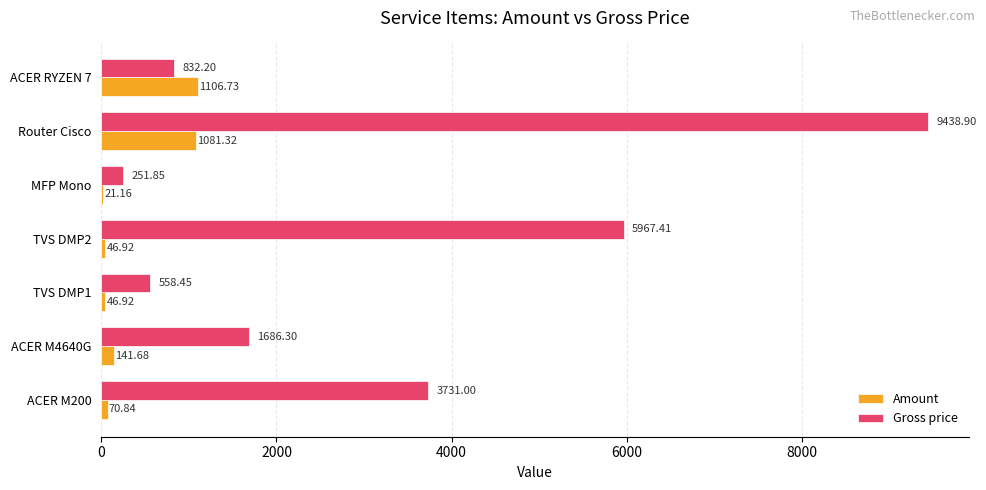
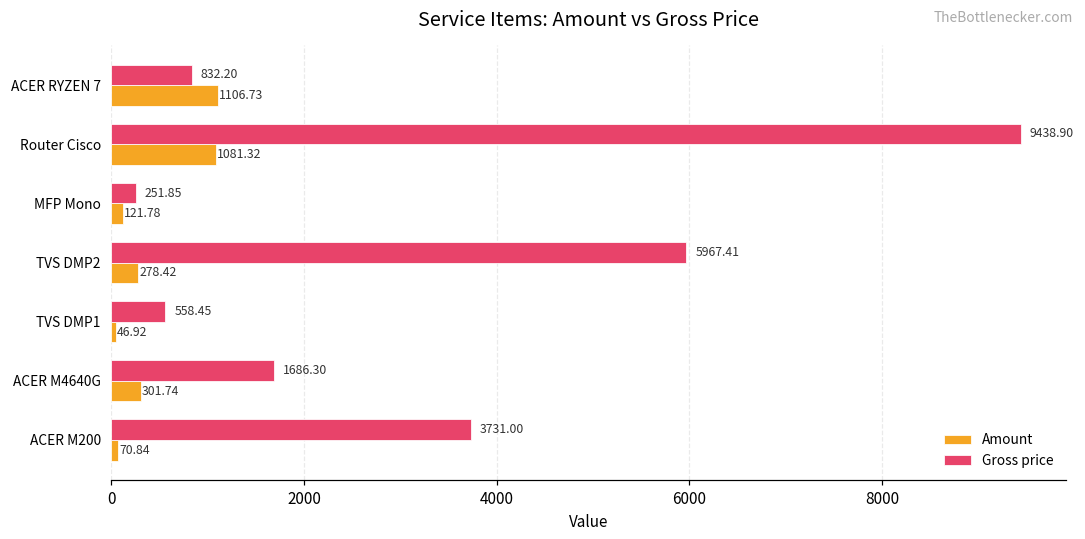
  {
    "Amount": {
      "ACER RYZEN 7": 1106.73,
      "Router Cisco": 1081.32,
-     "MFP Mono": 21.16,
-     "TVS DMP2": 46.92,
+     "MFP Mono": 121.78,
+     "TVS DMP2": 278.42,
      "TVS DMP1": 46.92,
-     "ACER M4640G": 141.68,
+     "ACER M4640G": 301.74,
      "ACER M200": 70.84
    },
    "Gross price": {
      "ACER RYZEN 7": 832.20,
      "Router Cisco": 9438.90,
      "MFP Mono": 251.85,
      "TVS DMP2": 5967.41,
      "TVS DMP1": 558.45,
      "ACER M4640G": 1686.30,
      "ACER M200": 3731.00
    }
  }
